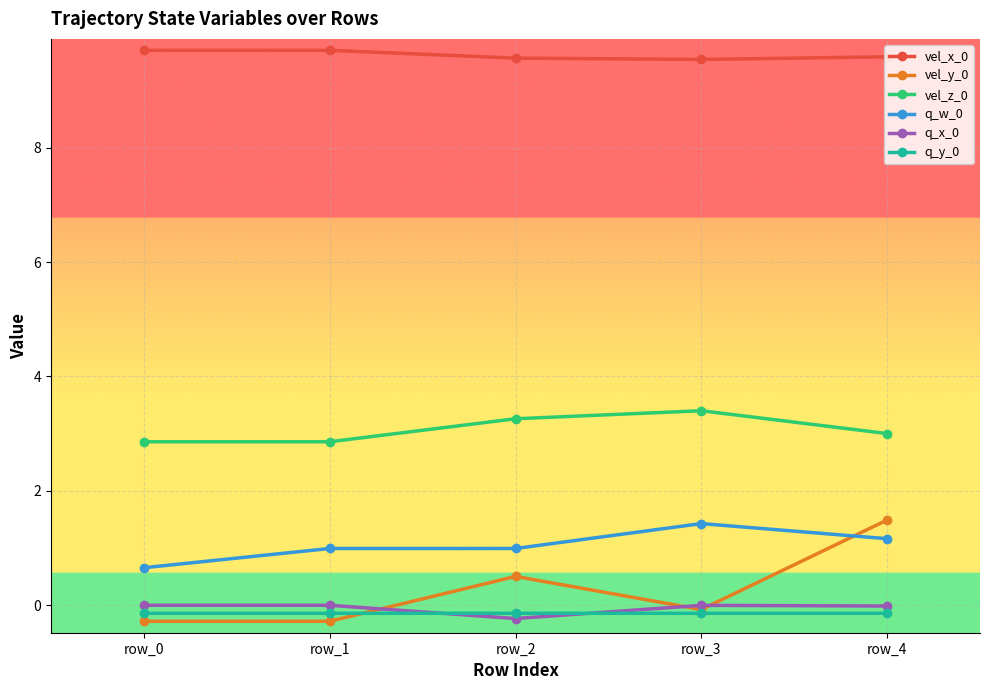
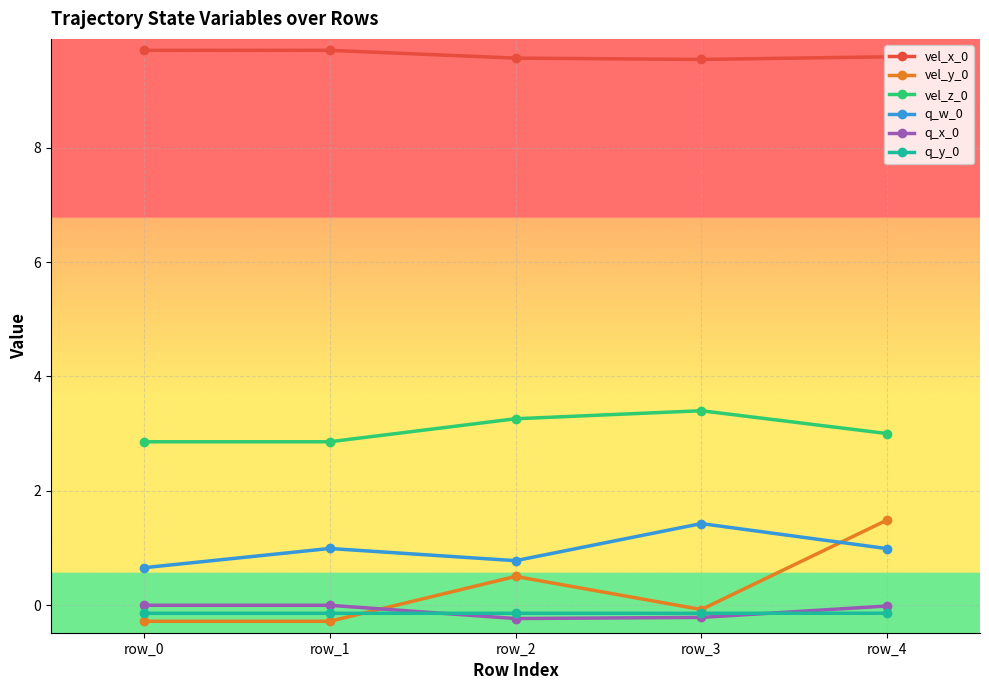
  {
    "q_w_0": {
      "row_0": 0.7,
      "row_1": 1.0,
-     "row_2": 1.0,
+     "row_2": 0.8,
      "row_3": 1.4,
-     "row_4": 1.2
+     "row_4": 1.0
    },
    "q_x_0": {
      "row_0": 0.0,
      "row_1": 0.0,
      "row_2": -0.2,
-     "row_3": 0.0,
+     "row_3": -0.2,
      "row_4": 0.0
    }
  }
